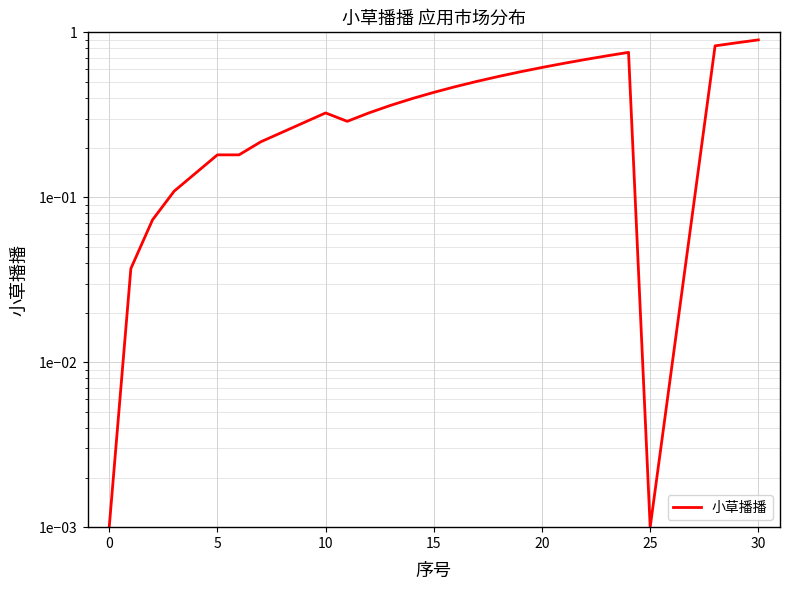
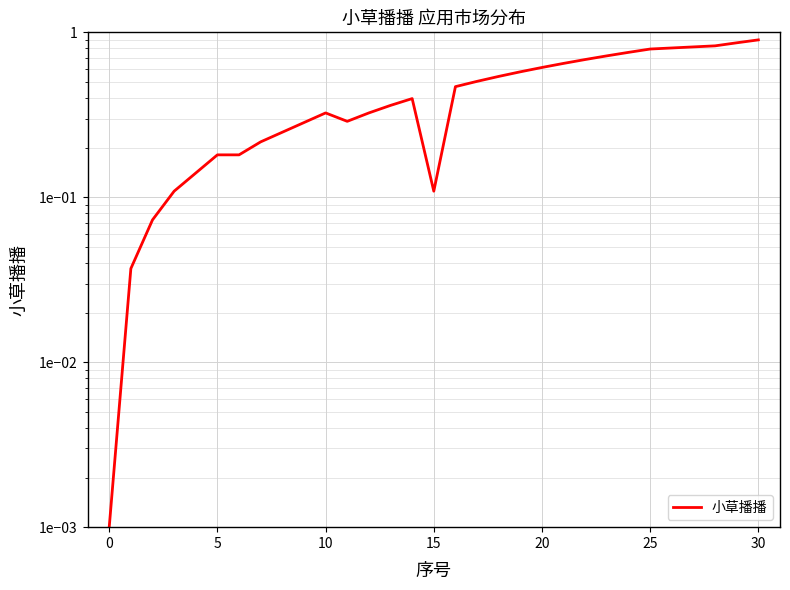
  {
    "0": 0.0010,
    "5": 0.18,
    "10": 0.32,
-   "15": 0.43,
+   "15": 0.11,
    "20": 0.61,
-   "25": 0.0010,
+   "25": 0.8,
    "30": 0.9
  }
